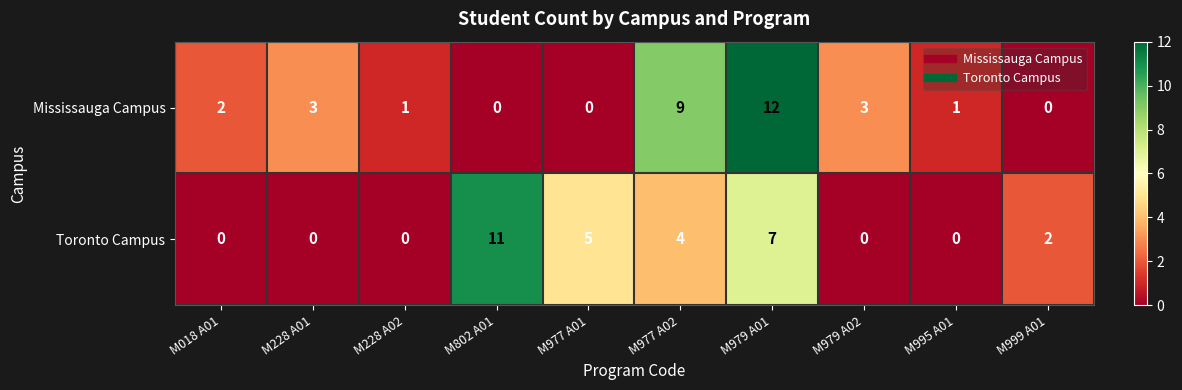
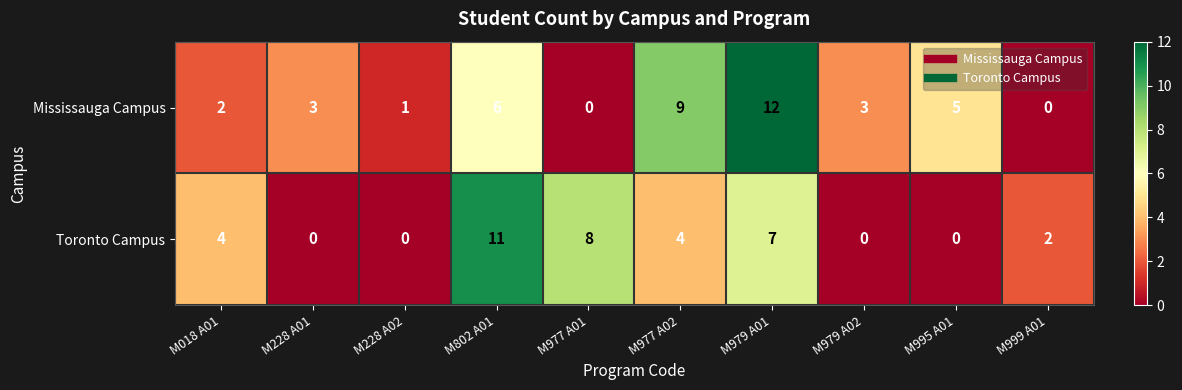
  {
    "Mississauga Campus": {
      "M018 A01": 2,
      "M228 A01": 3,
      "M228 A02": 1,
-     "M802 A01": 0,
+     "M802 A01": 6,
      "M977 A01": 0,
      "M977 A02": 9,
      "M979 A01": 12,
      "M979 A02": 3,
-     "M995 A01": 1,
+     "M995 A01": 5,
      "M999 A01": 0
    },
    "Toronto Campus": {
-     "M018 A01": 0,
+     "M018 A01": 4,
      "M228 A01": 0,
      "M228 A02": 0,
      "M802 A01": 11,
-     "M977 A01": 5,
+     "M977 A01": 8,
      "M977 A02": 4,
      "M979 A01": 7,
      "M979 A02": 0,
      "M995 A01": 0,
      "M999 A01": 2
    }
  }
